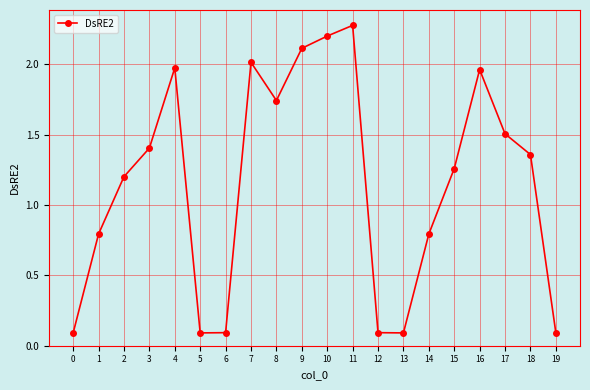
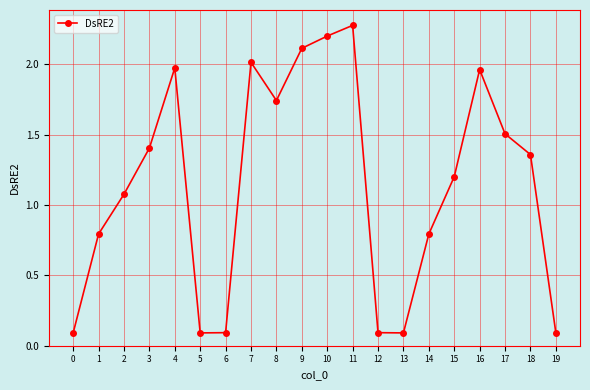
  {
    "0": 0.09,
    "1": 0.79,
-   "2": 1.20,
+   "2": 1.08,
    "3": 1.41,
    "4": 1.98,
    "5": 0.09,
    "6": 0.09,
    "7": 2.02,
    "8": 1.74,
    "9": 2.11,
    "10": 2.20,
    "11": 2.28,
    "12": 0.09,
    "13": 0.09,
    "14": 0.79,
-   "15": 1.26,
+   "15": 1.20,
    "16": 1.96,
    "17": 1.51,
    "18": 1.36,
    "19": 0.09
  }
